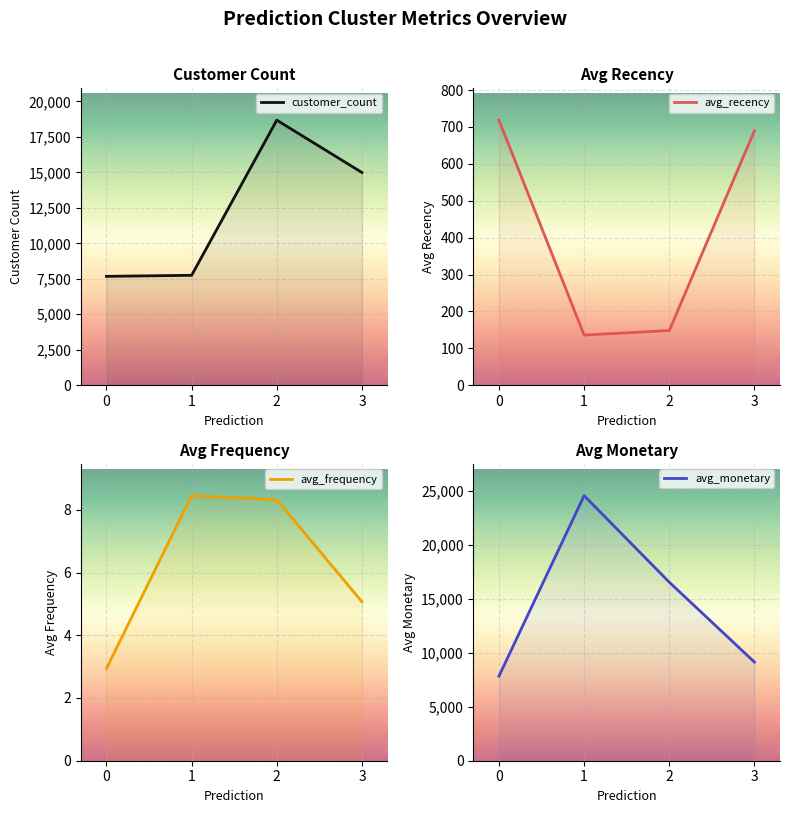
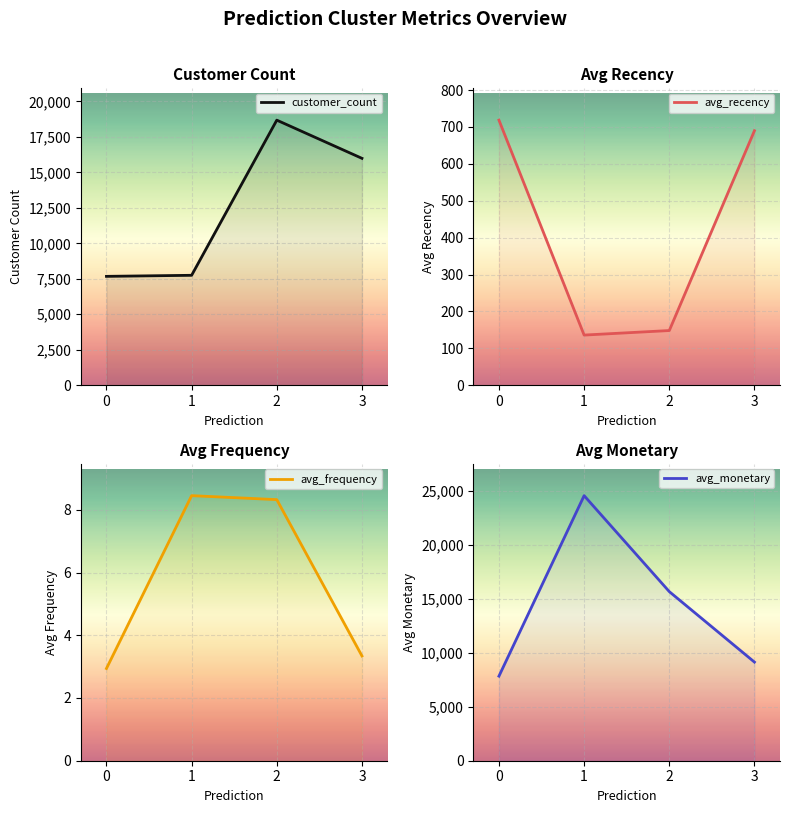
  {
    "Customer Count": {
      "0": "7,700",
      "1": "7,700",
      "2": "18,700",
-     "3": "15,000"
+     "3": "16,000"
    },
    "Avg Recency": {
      "0": "720",
      "1": "140",
      "2": "150",
      "3": "690"
    },
    "Avg Frequency": {
      "0": "2.9",
      "1": "8.5",
      "2": "8.3",
-     "3": "5.1"
+     "3": "3.3"
    },
    "Avg Monetary": {
      "0": "7,800",
      "1": "24,500",
-     "2": "16,500",
+     "2": "15,700",
      "3": "9,100"
    }
  }
